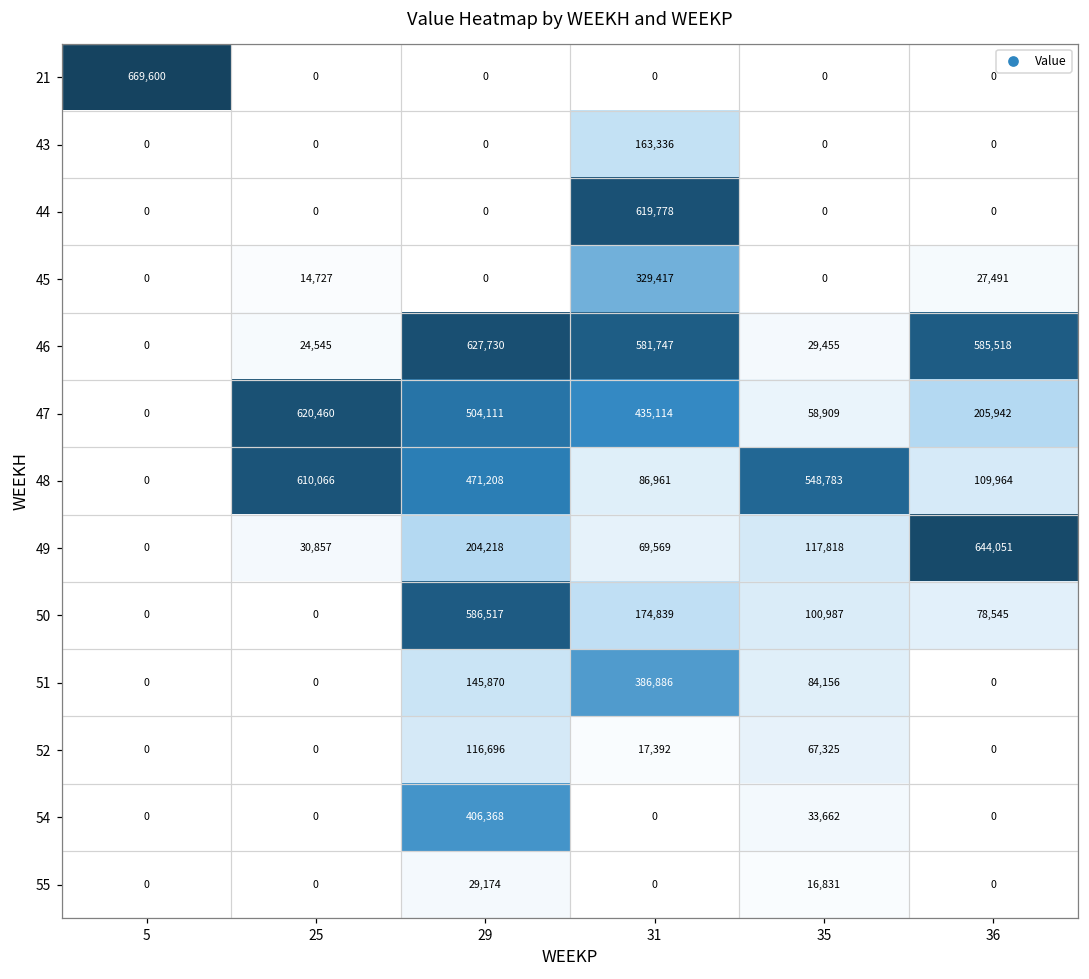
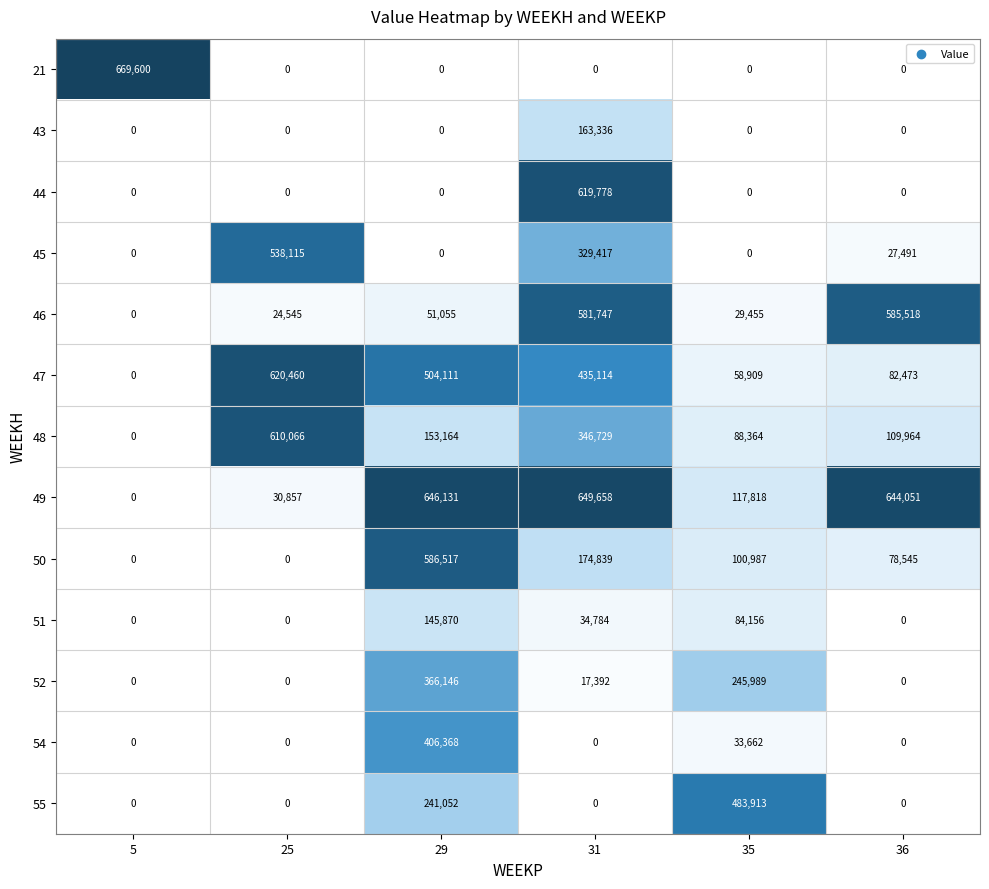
  {
    "21": {
      "5": "669,600",
      "25": "0",
      "29": "0",
      "31": "0",
      "35": "0",
      "36": "0"
    },
    "43": {
      "5": "0",
      "25": "0",
      "29": "0",
      "31": "163,336",
      "35": "0",
      "36": "0"
    },
    "44": {
      "5": "0",
      "25": "0",
      "29": "0",
      "31": "619,778",
      "35": "0",
      "36": "0"
    },
    "45": {
      "5": "0",
-     "25": "14,727",
+     "25": "538,115",
      "29": "0",
      "31": "329,417",
      "35": "0",
      "36": "27,491"
    },
    "46": {
      "5": "0",
      "25": "24,545",
-     "29": "627,730",
+     "29": "51,055",
      "31": "581,747",
      "35": "29,455",
      "36": "585,518"
    },
    "47": {
      "5": "0",
      "25": "620,460",
      "29": "504,111",
      "31": "435,114",
      "35": "58,909",
-     "36": "205,942"
+     "36": "82,473"
    },
    "48": {
      "5": "0",
      "25": "610,066",
-     "29": "471,208",
-     "31": "86,961",
-     "35": "548,783",
+     "29": "153,164",
+     "31": "346,729",
+     "35": "88,364",
      "36": "109,964"
    },
    "49": {
      "5": "0",
      "25": "30,857",
-     "29": "204,218",
-     "31": "69,569",
+     "29": "646,131",
+     "31": "649,658",
      "35": "117,818",
      "36": "644,051"
    },
    "50": {
      "5": "0",
      "25": "0",
      "29": "586,517",
      "31": "174,839",
      "35": "100,987",
      "36": "78,545"
    },
    "51": {
      "5": "0",
      "25": "0",
      "29": "145,870",
-     "31": "386,886",
+     "31": "34,784",
      "35": "84,156",
      "36": "0"
    },
    "52": {
      "5": "0",
      "25": "0",
-     "29": "116,696",
+     "29": "366,146",
      "31": "17,392",
-     "35": "67,325",
+     "35": "245,989",
      "36": "0"
    },
    "54": {
      "5": "0",
      "25": "0",
      "29": "406,368",
      "31": "0",
      "35": "33,662",
      "36": "0"
    },
    "55": {
      "5": "0",
      "25": "0",
-     "29": "29,174",
+     "29": "241,052",
      "31": "0",
-     "35": "16,831",
+     "35": "483,913",
      "36": "0"
    }
  }
